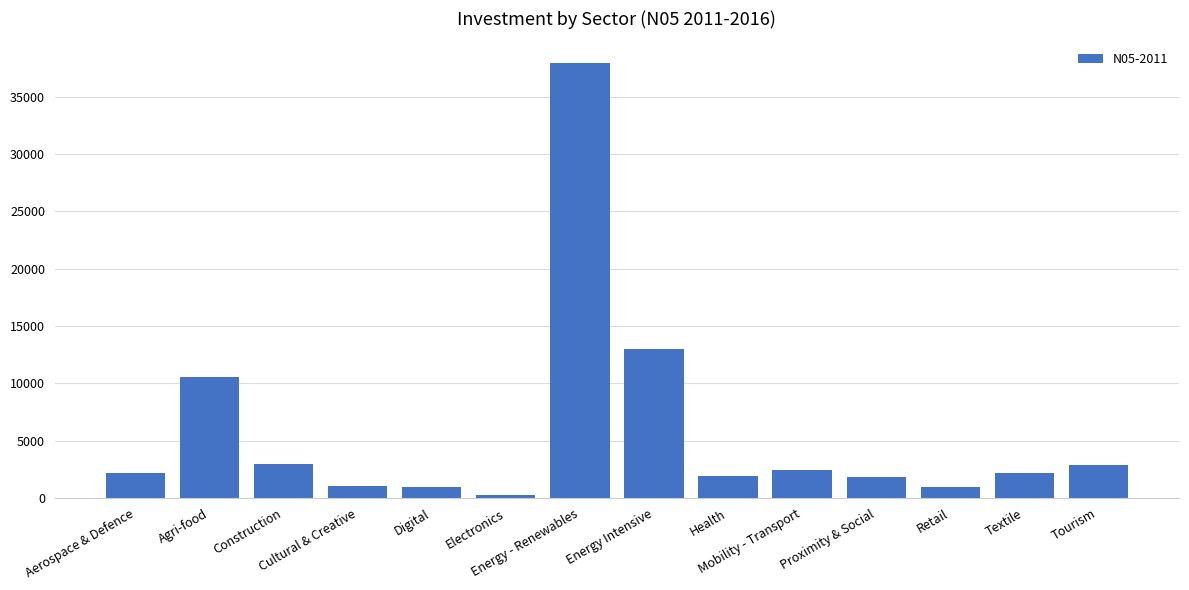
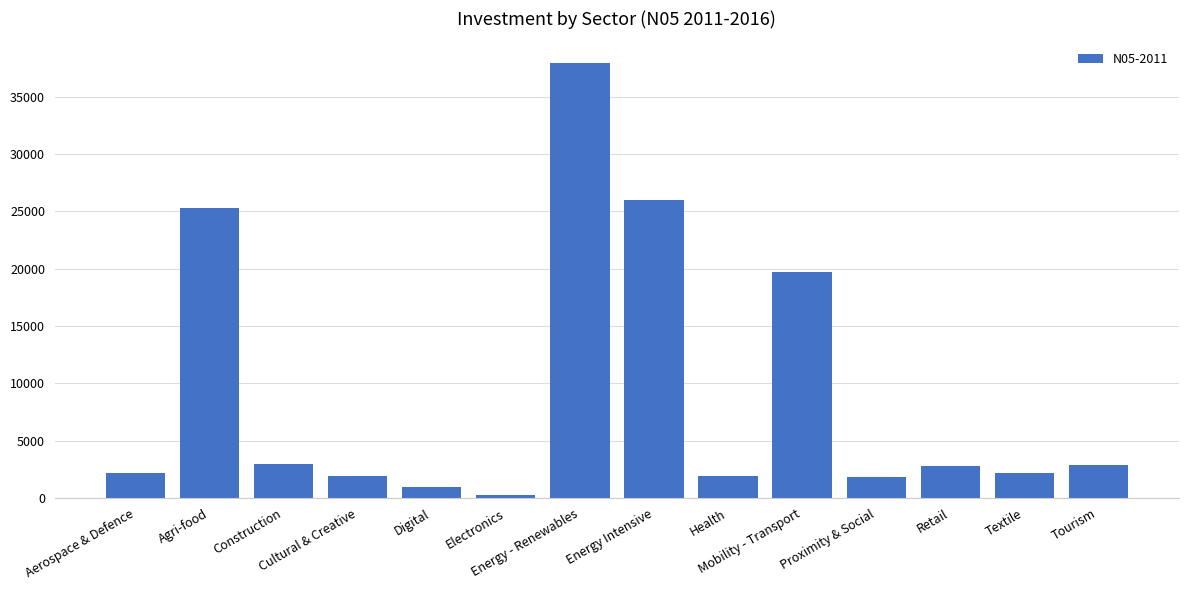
  {
    "Aerospace & Defence": 2200,
-   "Agri-food": 10500,
+   "Agri-food": 25300,
    "Construction": 2900,
-   "Cultural & Creative": 1000,
+   "Cultural & Creative": 1900,
    "Digital": 1000,
    "Electronics": 300,
    "Energy - Renewables": 37900,
-   "Energy Intensive": 13000,
+   "Energy Intensive": 25900,
    "Health": 1900,
-   "Mobility - Transport": 2500,
+   "Mobility - Transport": 19700,
    "Proximity & Social": 1800,
-   "Retail": 900,
+   "Retail": 2800,
    "Textile": 2100,
    "Tourism": 2900
  }
